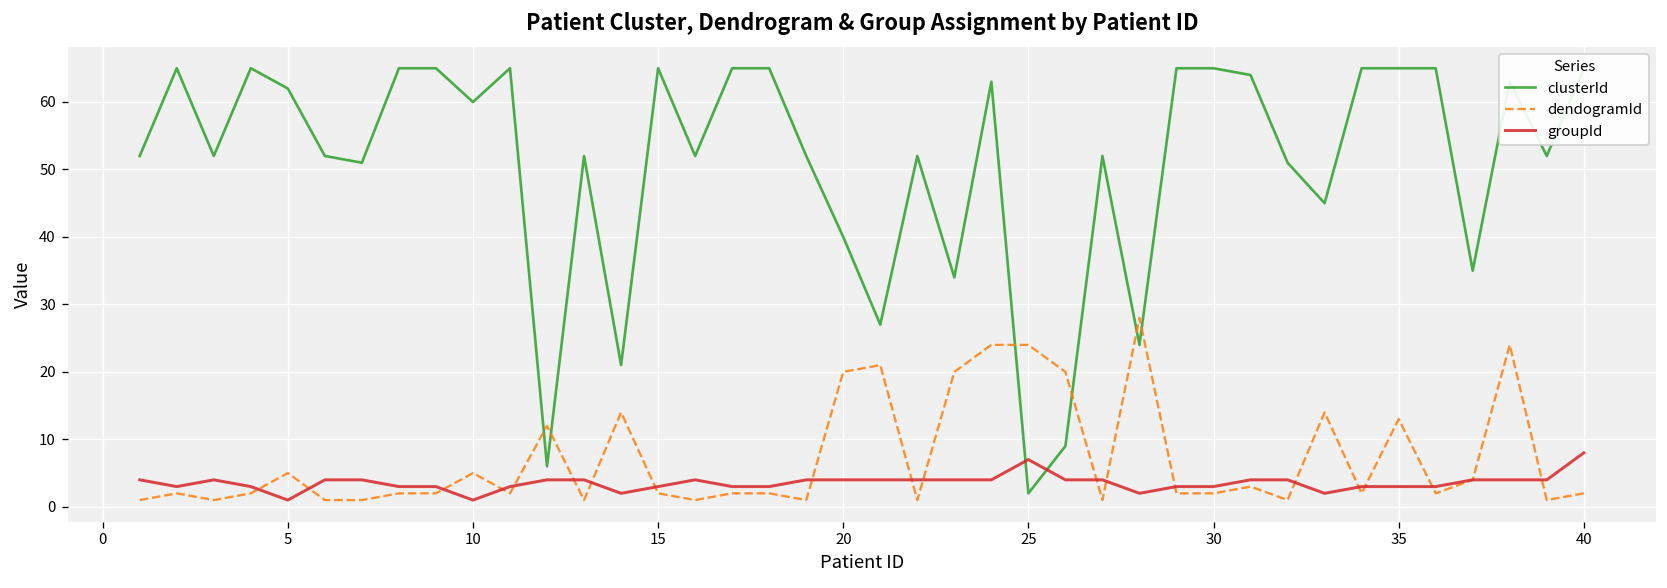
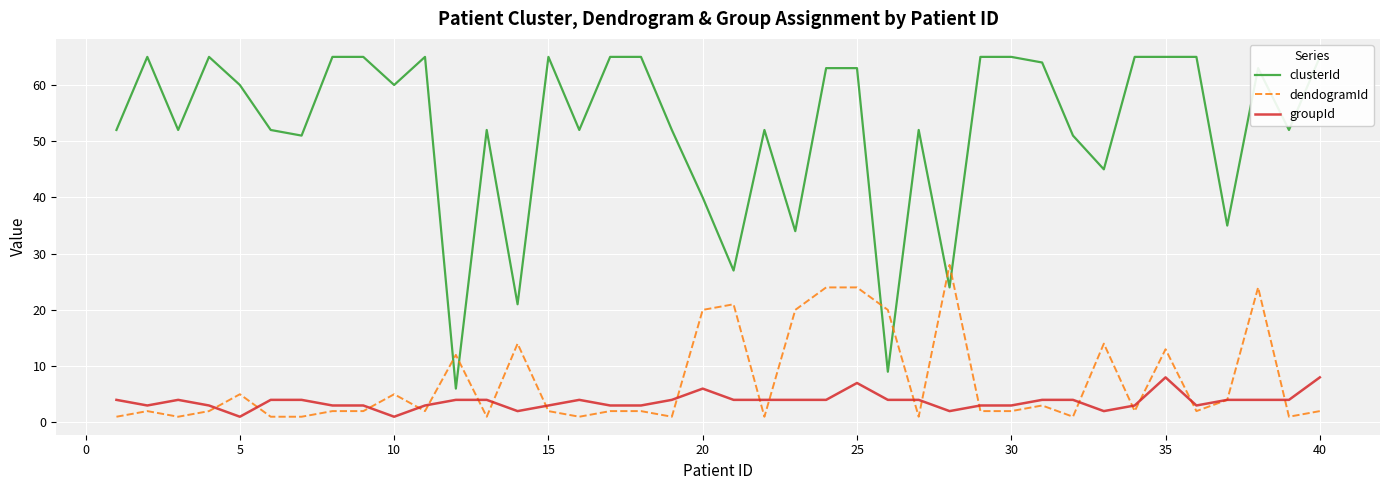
  {
    "clusterId": {
-     "5": 62,
+     "5": 60,
      "10": 60,
      "15": 65,
      "20": 40,
-     "25": 2,
+     "25": 63,
      "30": 65,
      "35": 65
    },
    "dendogramId": {
      "5": 5,
      "10": 5,
      "15": 2,
      "20": 20,
      "25": 24,
      "30": 2,
      "35": 13,
      "40": 2
    },
    "groupId": {
      "5": 1,
      "10": 1,
      "15": 3,
-     "20": 4,
+     "20": 6,
      "25": 7,
      "30": 3,
-     "35": 3,
+     "35": 8,
      "40": 8
    }
  }
